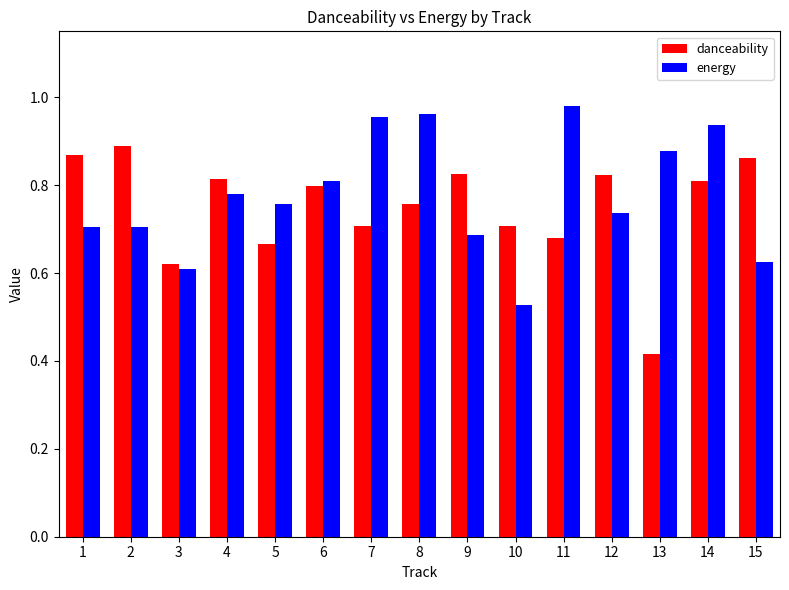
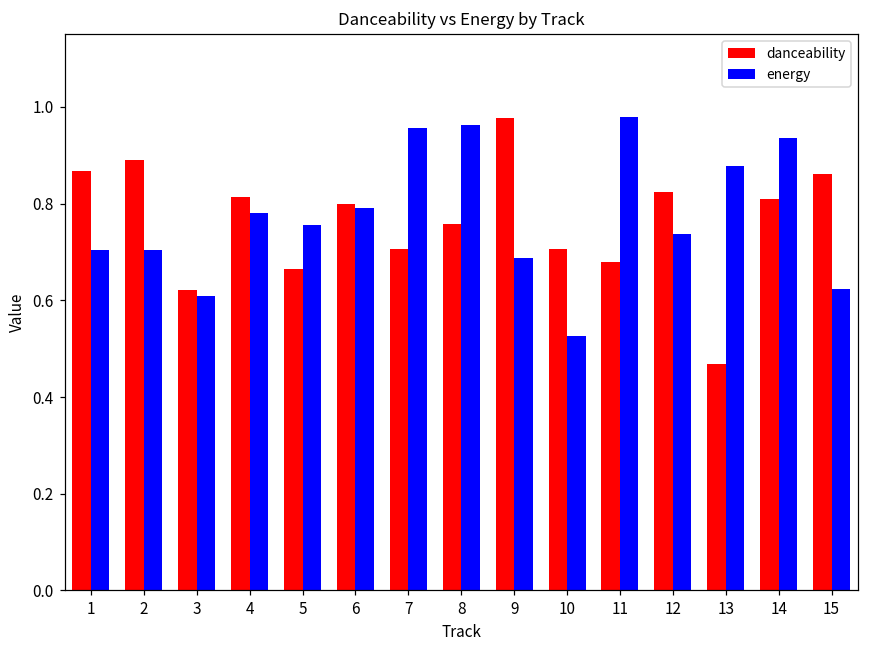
  {
    "danceability": {
      "1": 0.87,
      "2": 0.89,
      "3": 0.62,
      "4": 0.81,
      "5": 0.67,
      "6": 0.80,
      "7": 0.71,
      "8": 0.76,
-     "9": 0.83,
+     "9": 0.98,
      "10": 0.71,
      "11": 0.68,
      "12": 0.82,
-     "13": 0.42,
+     "13": 0.47,
      "14": 0.81,
      "15": 0.86
    },
    "energy": {
      "1": 0.70,
      "2": 0.70,
      "3": 0.61,
      "4": 0.78,
      "5": 0.76,
-     "6": 0.81,
+     "6": 0.79,
      "7": 0.96,
      "8": 0.96,
      "9": 0.69,
      "10": 0.53,
      "11": 0.98,
      "12": 0.74,
      "13": 0.88,
      "14": 0.94,
      "15": 0.62
    }
  }
